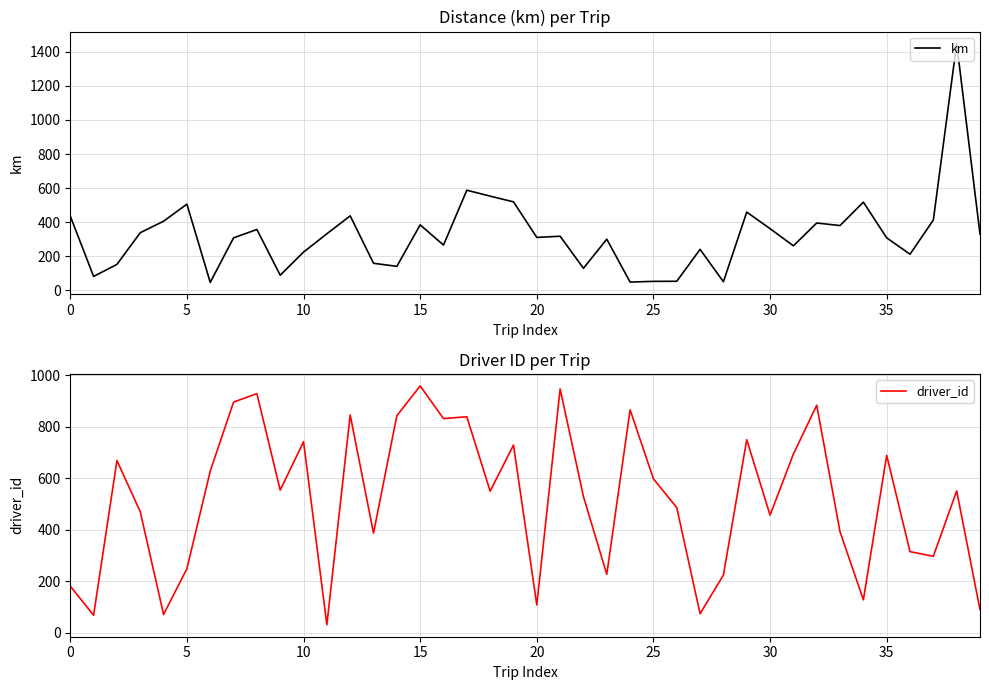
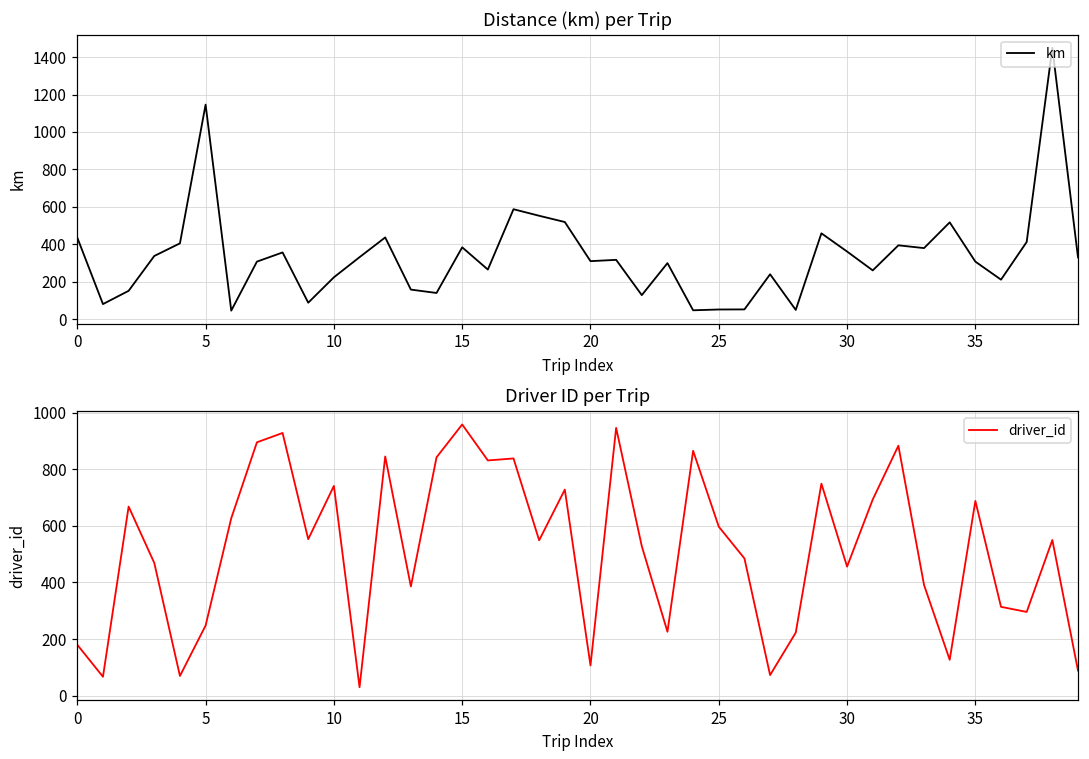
  {
    "Distance (km) per Trip": {
      "0": 440,
-     "5": 510,
+     "5": 1150,
      "10": 220,
      "15": 380,
      "20": 310,
      "25": 50,
      "30": 360,
      "35": 310
    },
    "Driver ID per Trip": {
      "0": 180,
      "5": 250,
      "10": 740,
      "15": 960,
      "20": 110,
      "25": 600,
      "30": 460,
      "35": 690
    }
  }
